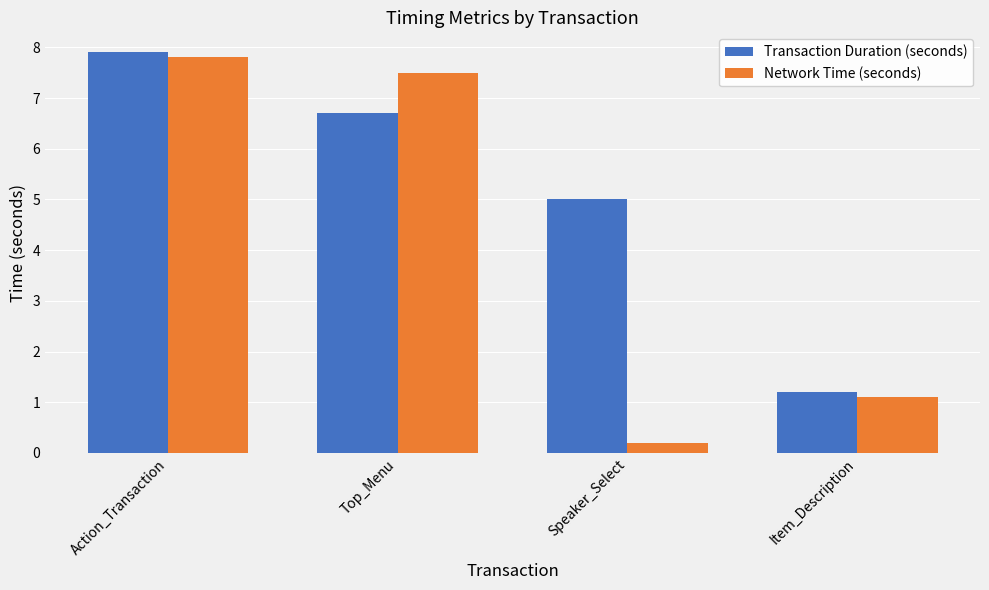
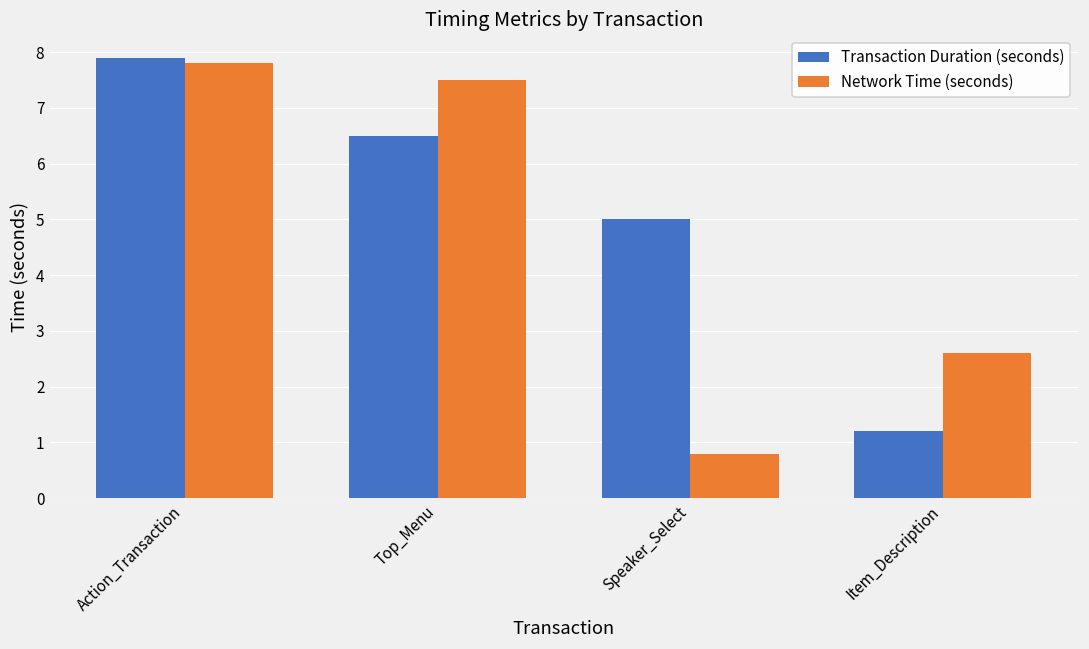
  {
    "Transaction Duration (seconds)": {
      "Action_Transaction": 7.9,
-     "Top_Menu": 6.7,
+     "Top_Menu": 6.5,
      "Speaker_Select": 5.0,
      "Item_Description": 1.2
    },
    "Network Time (seconds)": {
      "Action_Transaction": 7.8,
      "Top_Menu": 7.5,
-     "Speaker_Select": 0.2,
-     "Item_Description": 1.1
+     "Speaker_Select": 0.8,
+     "Item_Description": 2.6
    }
  }
